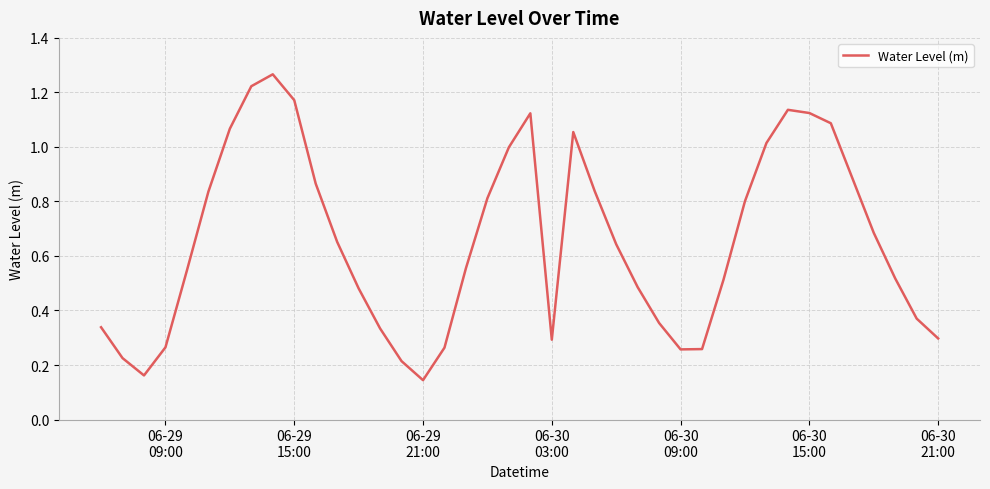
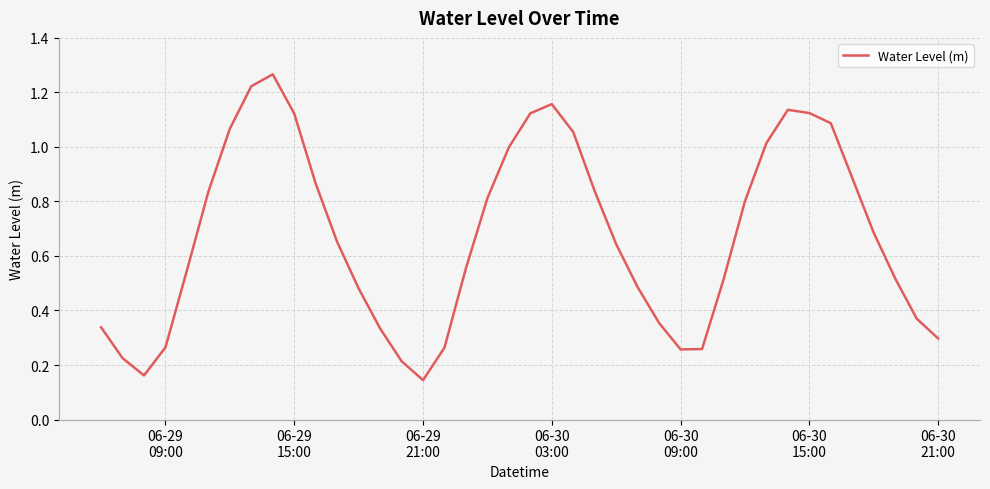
  {
    "06-29 09:00": 0.26,
-   "06-29 15:00": 1.17,
+   "06-29 15:00": 1.12,
    "06-29 21:00": 0.14,
-   "06-30 03:00": 0.29,
+   "06-30 03:00": 1.16,
    "06-30 09:00": 0.26,
    "06-30 15:00": 1.12,
    "06-30 21:00": 0.30
  }
